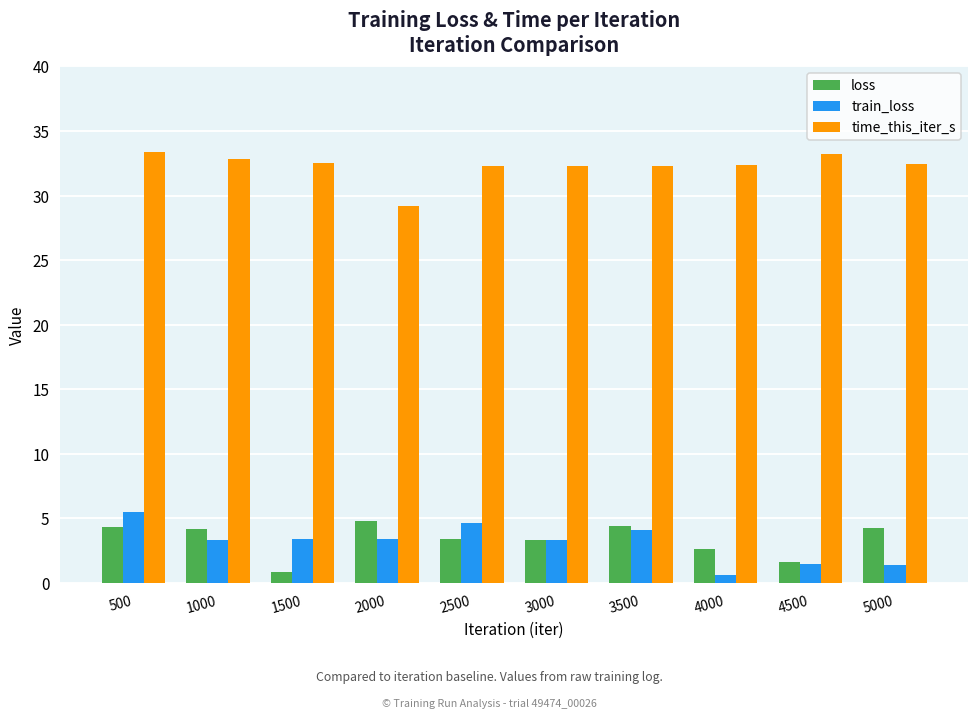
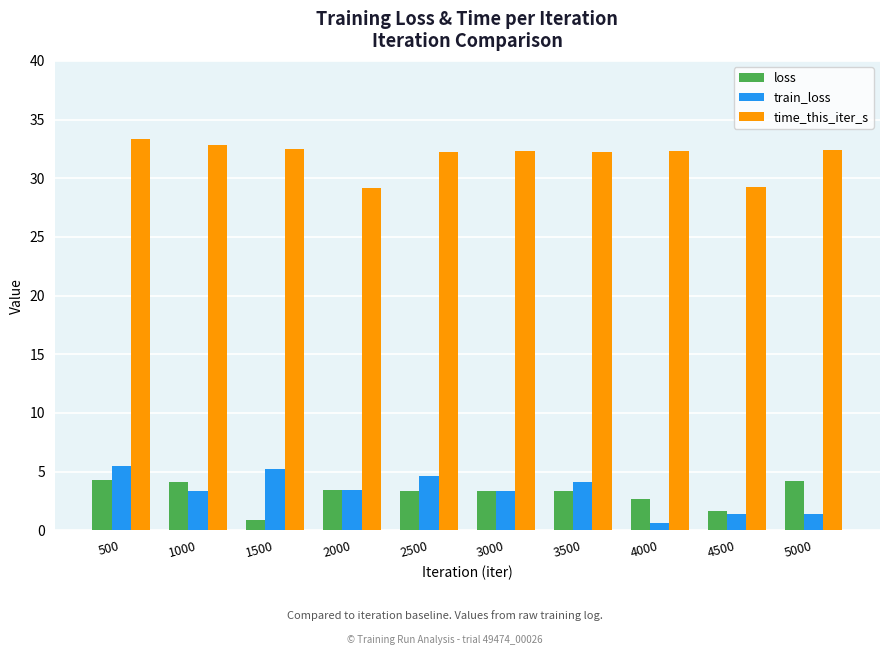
  {
    "loss": {
      "500": 4.3,
      "1000": 4.1,
      "1500": 0.9,
-     "2000": 4.8,
+     "2000": 3.4,
      "2500": 3.4,
      "3000": 3.3,
-     "3500": 4.4,
+     "3500": 3.4,
      "4000": 2.6,
      "4500": 1.7,
      "5000": 4.2
    },
    "train_loss": {
      "500": 5.5,
      "1000": 3.4,
-     "1500": 3.4,
+     "1500": 5.2,
      "2000": 3.4,
      "2500": 4.6,
      "3000": 3.3,
      "3500": 4.1,
      "4000": 0.6,
      "4500": 1.4,
      "5000": 1.4
    },
    "time_this_iter_s": {
      "500": 33.3,
      "1000": 32.8,
      "1500": 32.5,
      "2000": 29.2,
      "2500": 32.3,
      "3000": 32.3,
      "3500": 32.3,
      "4000": 32.4,
-     "4500": 33.2,
+     "4500": 29.3,
      "5000": 32.4
    }
  }
